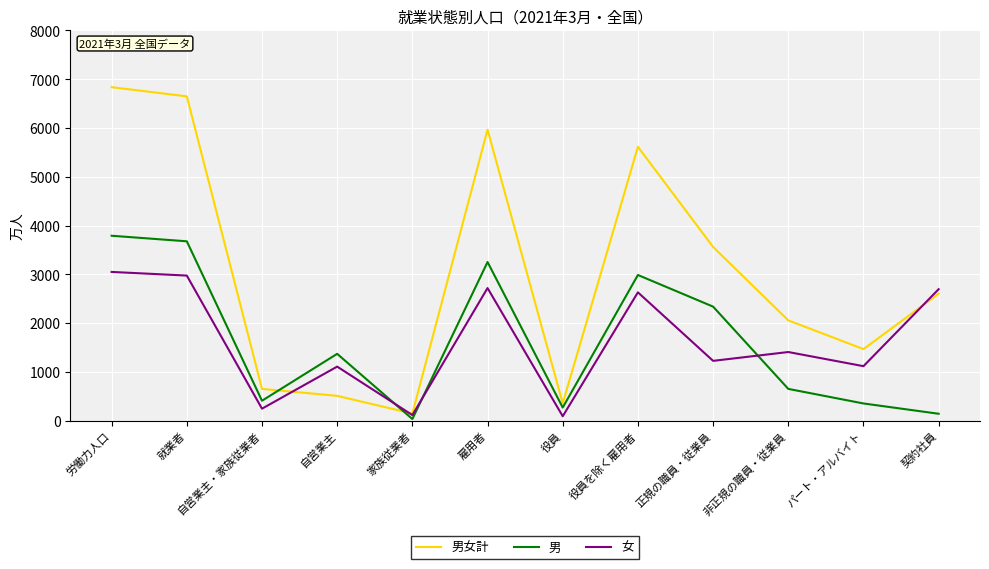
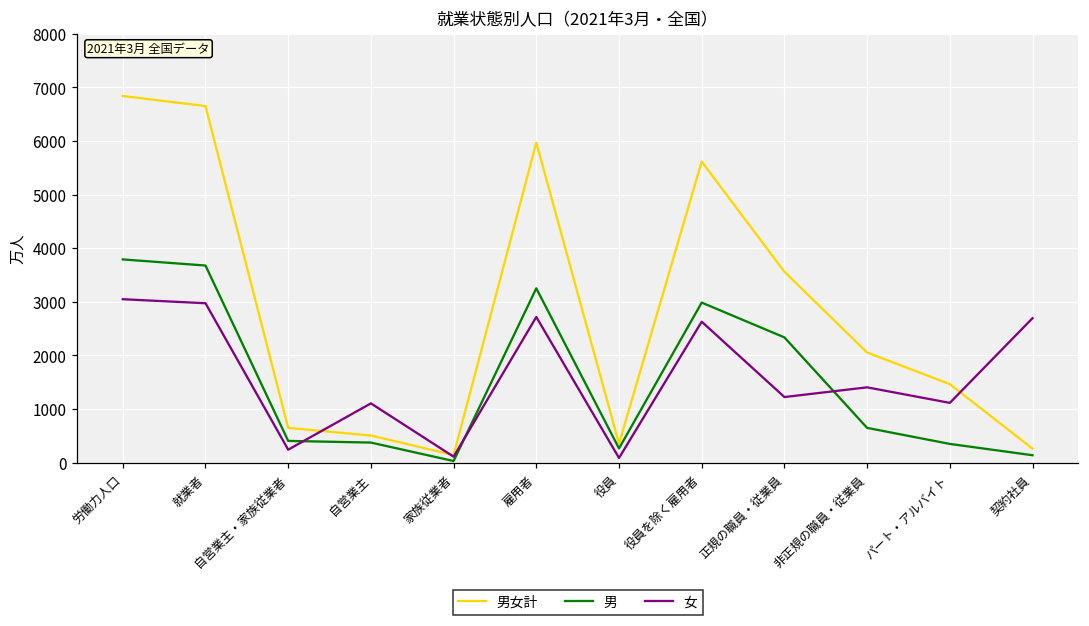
  {
    "男女計": {
      "労働力人口": 6800,
      "就業者": 6600,
      "自営業主・家族従業者": 600,
      "自営業主": 500,
      "雇用者": 6000,
      "役員": 400,
      "役員を除く雇用者": 5600,
      "正規の職員・従業員": 3600,
      "非正規の職員・従業員": 2100,
      "パート・アルバイト": 1500,
-     "契約社員": 2600
+     "契約社員": 300
    },
    "男": {
      "労働力人口": 3800,
      "就業者": 3700,
      "自営業主・家族従業者": 400,
-     "自営業主": 1400,
+     "自営業主": 400,
      "家族従業者": 0,
      "雇用者": 3300,
      "役員": 300,
      "役員を除く雇用者": 3000,
      "正規の職員・従業員": 2300,
      "非正規の職員・従業員": 600,
      "パート・アルバイト": 400,
      "契約社員": 100
    },
    "女": {
      "労働力人口": 3000,
      "就業者": 3000,
      "自営業主・家族従業者": 200,
      "自営業主": 1100,
      "雇用者": 2700,
      "役員": 100,
      "役員を除く雇用者": 2600,
      "正規の職員・従業員": 1200,
      "非正規の職員・従業員": 1400,
      "パート・アルバイト": 1100,
      "契約社員": 2700
    }
  }
